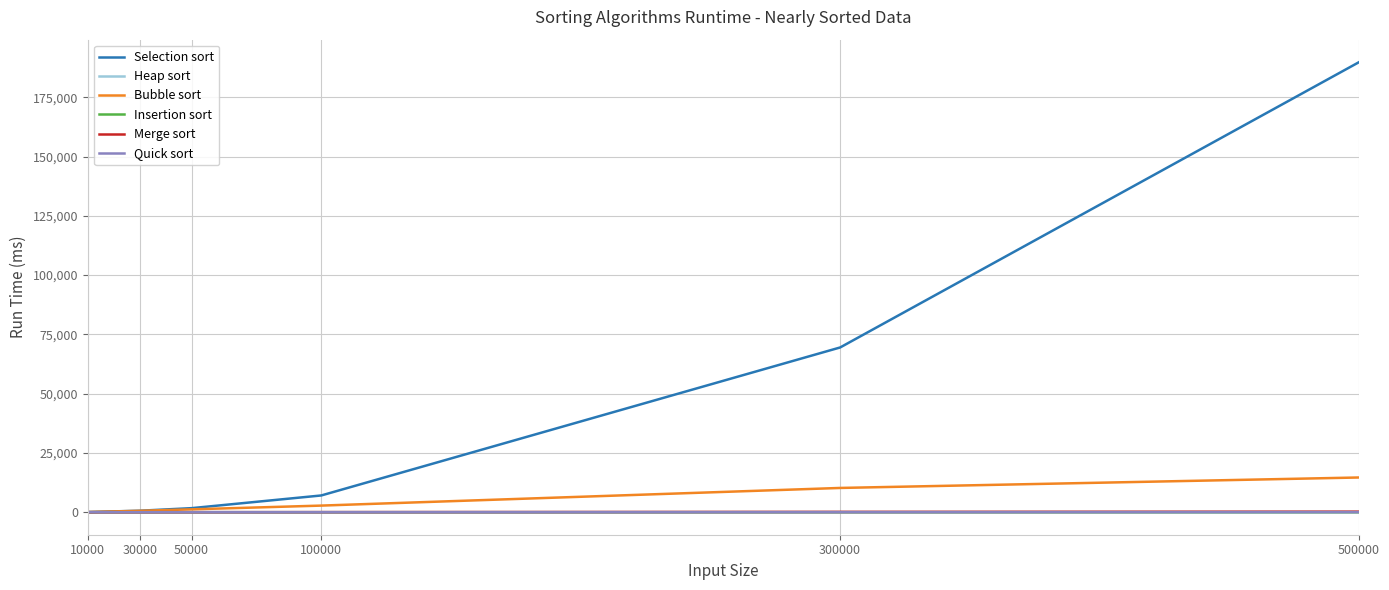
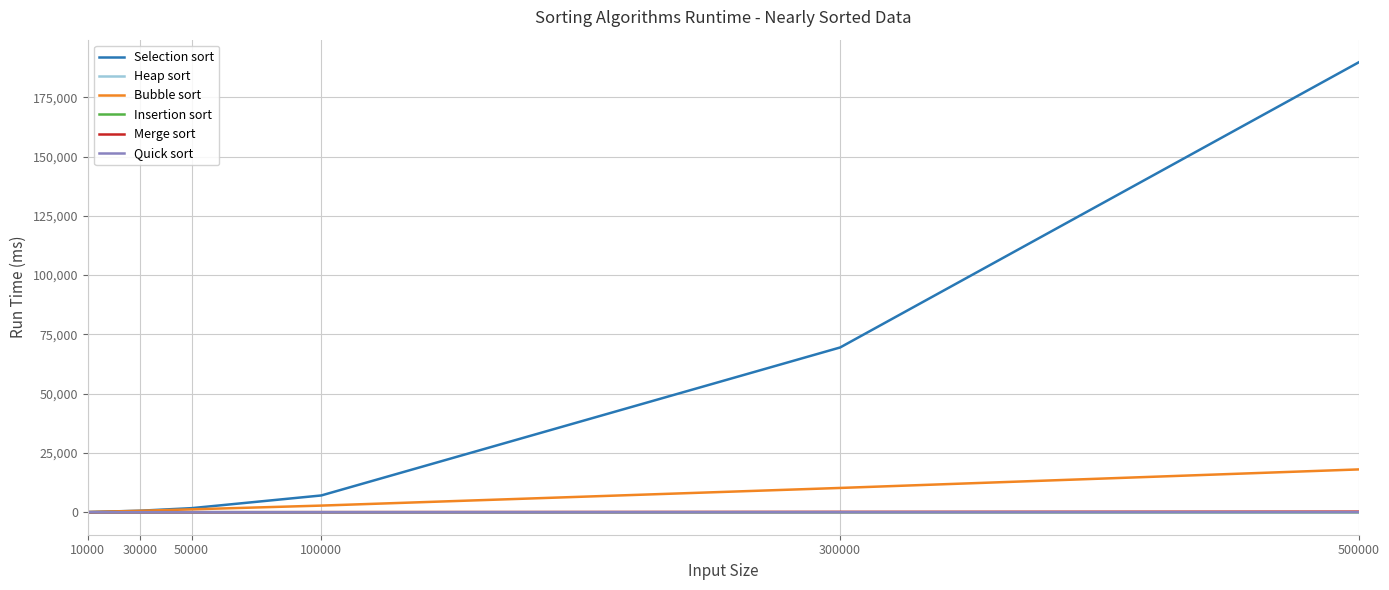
  {
    "Selection sort": {
      "100000": "7,000",
      "300000": "69,000",
      "500000": "190,000"
    },
    "Quick sort": {
      "50000": "0",
      "100000": "0",
      "300000": "0",
      "500000": "0"
    },
    "Bubble sort": {
      "100000": "3,000",
      "300000": "10,000",
-     "500000": "15,000"
+     "500000": "18,000"
    }
  }
